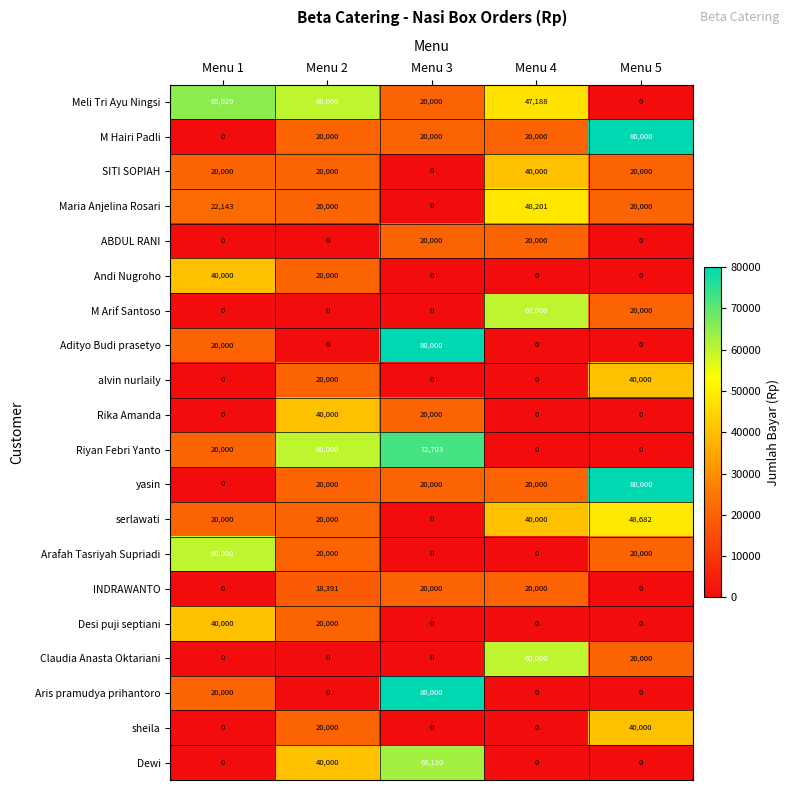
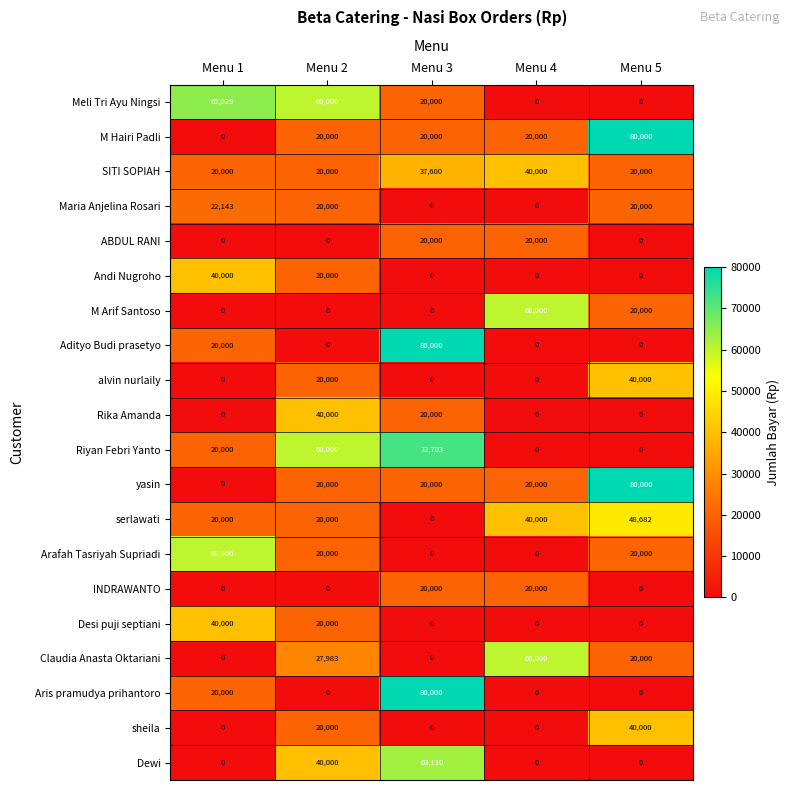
  {
    "Meli Tri Ayu Ningsi": {
      "Menu 1": "65,029",
      "Menu 2": "60,000",
      "Menu 3": "20,000",
-     "Menu 4": "47,188",
+     "Menu 4": "0",
      "Menu 5": "0"
    },
    "M Hairi Padli": {
      "Menu 1": "0",
      "Menu 2": "20,000",
      "Menu 3": "20,000",
      "Menu 4": "20,000",
      "Menu 5": "80,000"
    },
    "SITI SOPIAH": {
      "Menu 1": "20,000",
      "Menu 2": "20,000",
-     "Menu 3": "0",
+     "Menu 3": "37,600",
      "Menu 4": "40,000",
      "Menu 5": "20,000"
    },
    "Maria Anjelina Rosari": {
      "Menu 1": "22,143",
      "Menu 2": "20,000",
      "Menu 3": "0",
-     "Menu 4": "48,201",
+     "Menu 4": "0",
      "Menu 5": "20,000"
    },
    "ABDUL RANI": {
      "Menu 1": "0",
      "Menu 2": "0",
      "Menu 3": "20,000",
      "Menu 4": "20,000",
      "Menu 5": "0"
    },
    "Andi Nugroho": {
      "Menu 1": "40,000",
      "Menu 2": "20,000",
      "Menu 3": "0",
      "Menu 4": "0",
      "Menu 5": "0"
    },
    "M Arif Santoso": {
      "Menu 1": "0",
      "Menu 2": "0",
      "Menu 3": "0",
      "Menu 4": "60,000",
      "Menu 5": "20,000"
    },
    "Adityo Budi prasetyo": {
      "Menu 1": "20,000",
      "Menu 2": "0",
      "Menu 3": "80,000",
      "Menu 4": "0",
      "Menu 5": "0"
    },
    "alvin nurlaily": {
      "Menu 1": "0",
      "Menu 2": "20,000",
      "Menu 3": "0",
      "Menu 4": "0",
      "Menu 5": "40,000"
    },
    "Rika Amanda": {
      "Menu 1": "0",
      "Menu 2": "40,000",
      "Menu 3": "20,000",
      "Menu 4": "0",
      "Menu 5": "0"
    },
    "Riyan Febri Yanto": {
      "Menu 1": "20,000",
      "Menu 2": "60,000",
      "Menu 3": "72,703",
      "Menu 4": "0",
      "Menu 5": "0"
    },
    "yasin": {
      "Menu 1": "0",
      "Menu 2": "20,000",
      "Menu 3": "20,000",
      "Menu 4": "20,000",
      "Menu 5": "80,000"
    },
    "serlawati": {
      "Menu 1": "20,000",
      "Menu 2": "20,000",
      "Menu 3": "0",
      "Menu 4": "40,000",
      "Menu 5": "48,682"
    },
    "Arafah Tasriyah Supriadi": {
      "Menu 1": "60,000",
      "Menu 2": "20,000",
      "Menu 3": "0",
      "Menu 4": "0",
      "Menu 5": "20,000"
    },
    "INDRAWANTO": {
      "Menu 1": "0",
-     "Menu 2": "18,391",
+     "Menu 2": "0",
      "Menu 3": "20,000",
      "Menu 4": "20,000",
      "Menu 5": "0"
    },
    "Desi puji septiani": {
      "Menu 1": "40,000",
      "Menu 2": "20,000",
      "Menu 3": "0",
      "Menu 4": "0",
      "Menu 5": "0"
    },
    "Claudia Anasta Oktariani": {
      "Menu 1": "0",
-     "Menu 2": "0",
+     "Menu 2": "27,983",
      "Menu 3": "0",
      "Menu 4": "60,000",
      "Menu 5": "20,000"
    },
    "Aris pramudya prihantoro": {
      "Menu 1": "20,000",
      "Menu 2": "0",
      "Menu 3": "80,000",
      "Menu 4": "0",
      "Menu 5": "0"
    },
    "sheila": {
      "Menu 1": "0",
      "Menu 2": "20,000",
      "Menu 3": "0",
      "Menu 4": "0",
      "Menu 5": "40,000"
    },
    "Dewi": {
      "Menu 1": "0",
      "Menu 2": "40,000",
      "Menu 3": "63,110",
      "Menu 4": "0",
      "Menu 5": "0"
    }
  }
